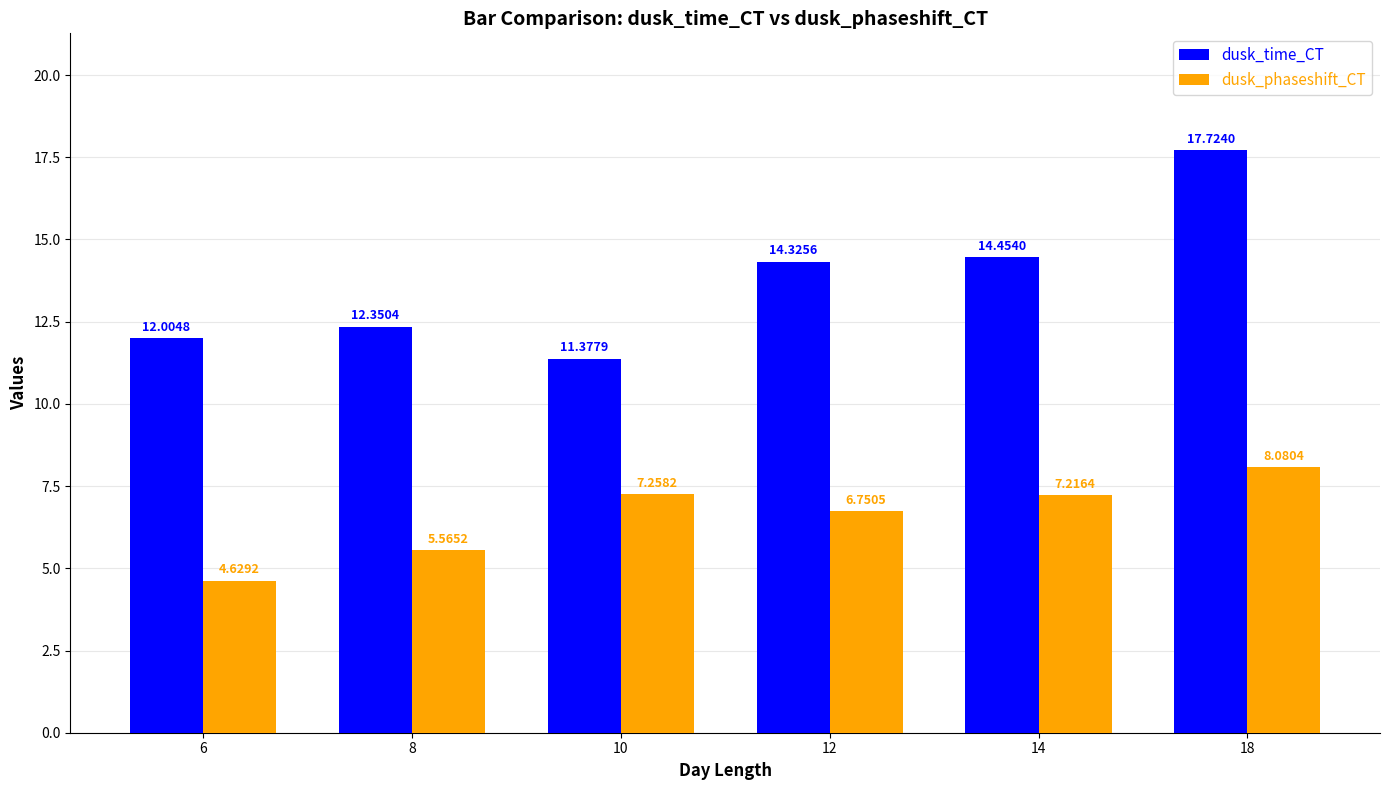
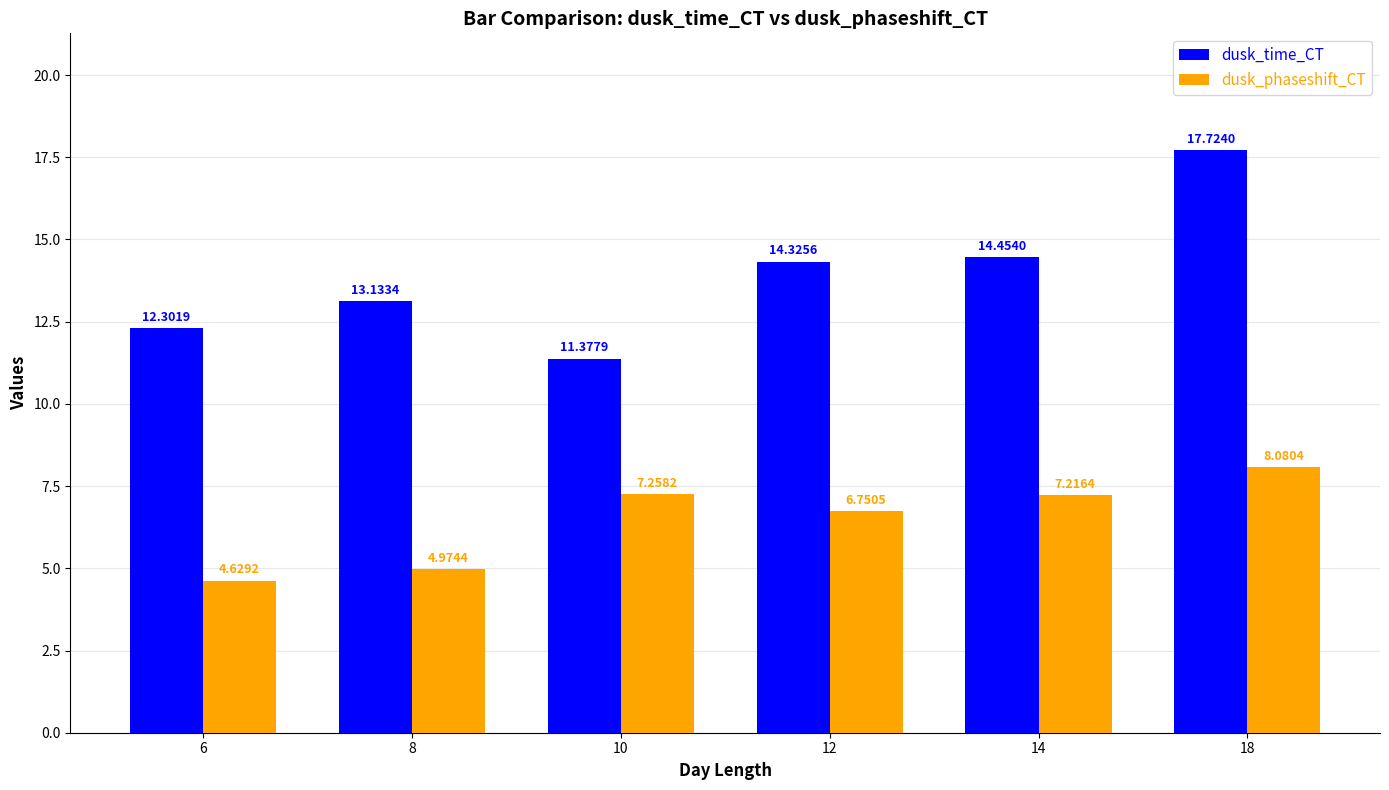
  {
    "dusk_time_CT": {
-     "6": 12.0048,
-     "8": 12.3504,
+     "6": 12.3019,
+     "8": 13.1334,
      "10": 11.3779,
      "12": 14.3256,
      "14": 14.4540,
      "18": 17.7240
    },
    "dusk_phaseshift_CT": {
      "6": 4.6292,
-     "8": 5.5652,
+     "8": 4.9744,
      "10": 7.2582,
      "12": 6.7505,
      "14": 7.2164,
      "18": 8.0804
    }
  }
